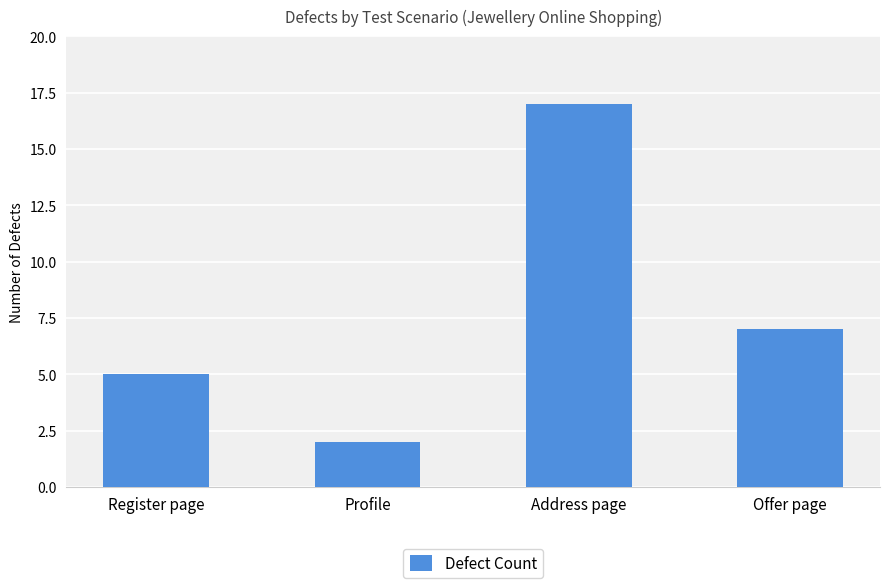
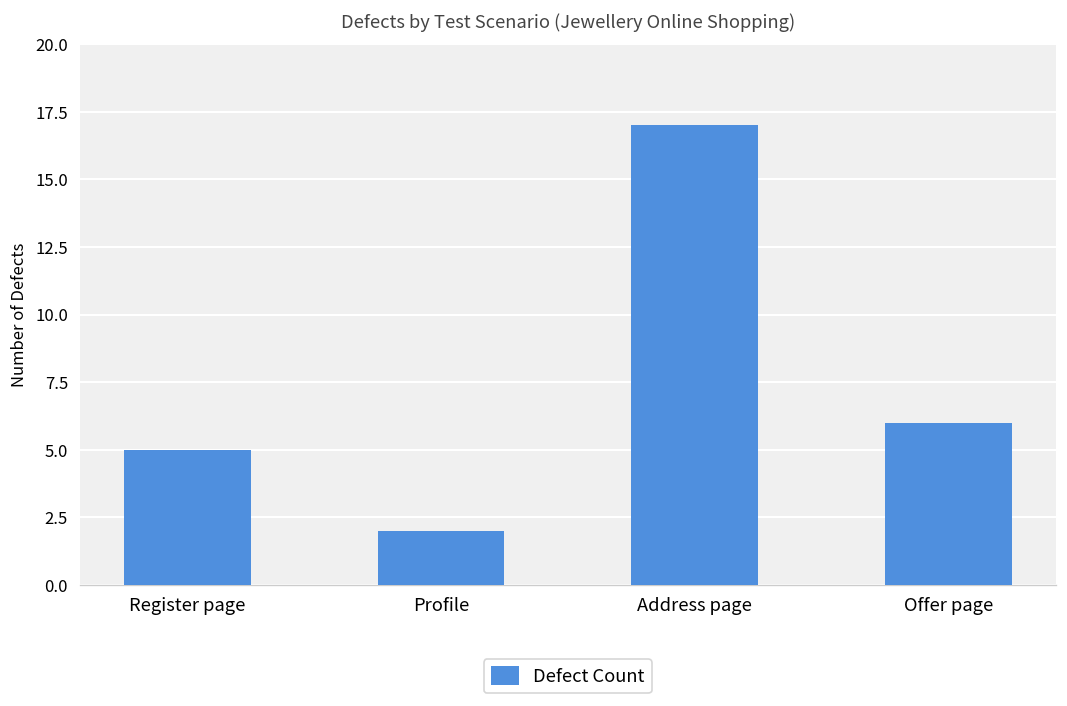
  {
    "Register page": 5,
    "Profile": 2,
    "Address page": 17,
-   "Offer page": 7
+   "Offer page": 6
  }
